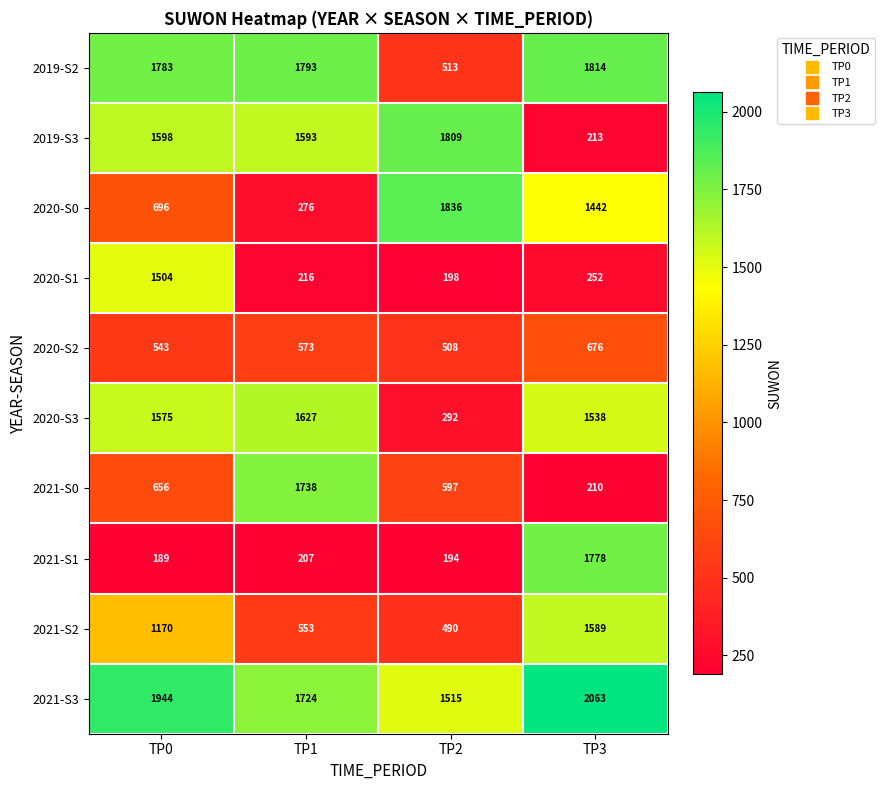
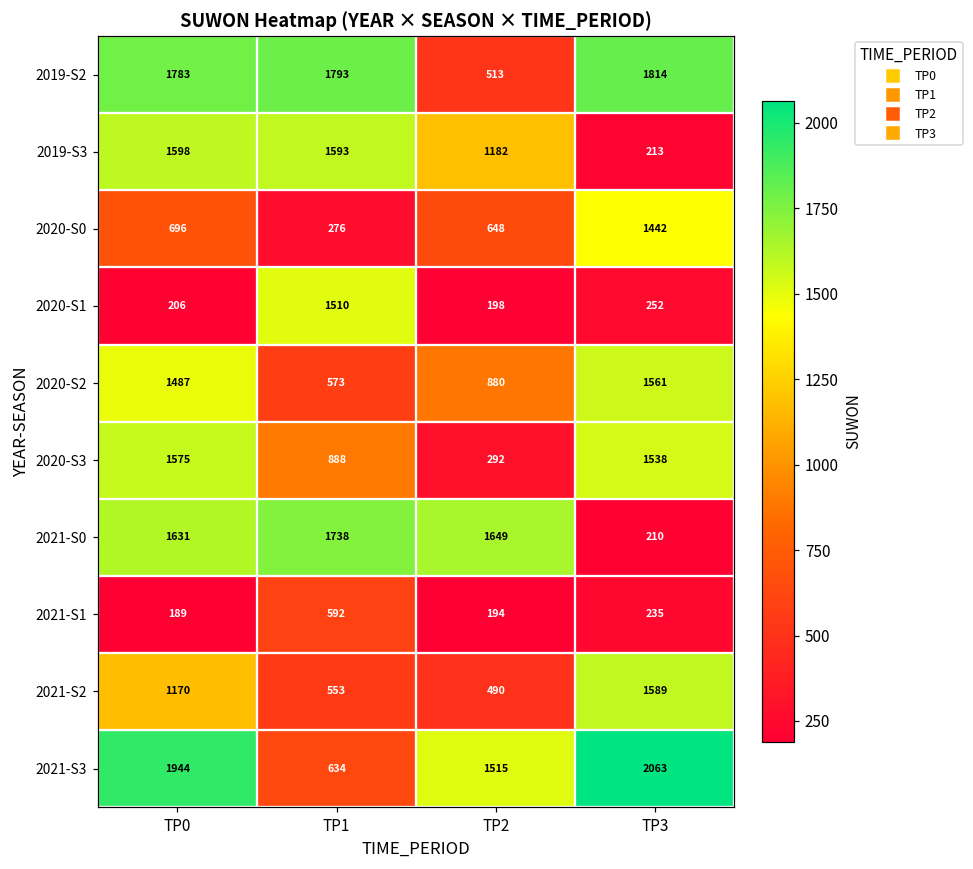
  {
    "2019-S2": {
      "TP0": 1783,
      "TP1": 1793,
      "TP2": 513,
      "TP3": 1814
    },
    "2019-S3": {
      "TP0": 1598,
      "TP1": 1593,
-     "TP2": 1809,
+     "TP2": 1182,
      "TP3": 213
    },
    "2020-S0": {
      "TP0": 696,
      "TP1": 276,
-     "TP2": 1836,
+     "TP2": 648,
      "TP3": 1442
    },
    "2020-S1": {
-     "TP0": 1504,
-     "TP1": 216,
+     "TP0": 206,
+     "TP1": 1510,
      "TP2": 198,
      "TP3": 252
    },
    "2020-S2": {
-     "TP0": 543,
+     "TP0": 1487,
      "TP1": 573,
-     "TP2": 508,
-     "TP3": 676
+     "TP2": 880,
+     "TP3": 1561
    },
    "2020-S3": {
      "TP0": 1575,
-     "TP1": 1627,
+     "TP1": 888,
      "TP2": 292,
      "TP3": 1538
    },
    "2021-S0": {
-     "TP0": 656,
+     "TP0": 1631,
      "TP1": 1738,
-     "TP2": 597,
+     "TP2": 1649,
      "TP3": 210
    },
    "2021-S1": {
      "TP0": 189,
-     "TP1": 207,
+     "TP1": 592,
      "TP2": 194,
-     "TP3": 1778
+     "TP3": 235
    },
    "2021-S2": {
      "TP0": 1170,
      "TP1": 553,
      "TP2": 490,
      "TP3": 1589
    },
    "2021-S3": {
      "TP0": 1944,
-     "TP1": 1724,
+     "TP1": 634,
      "TP2": 1515,
      "TP3": 2063
    }
  }
